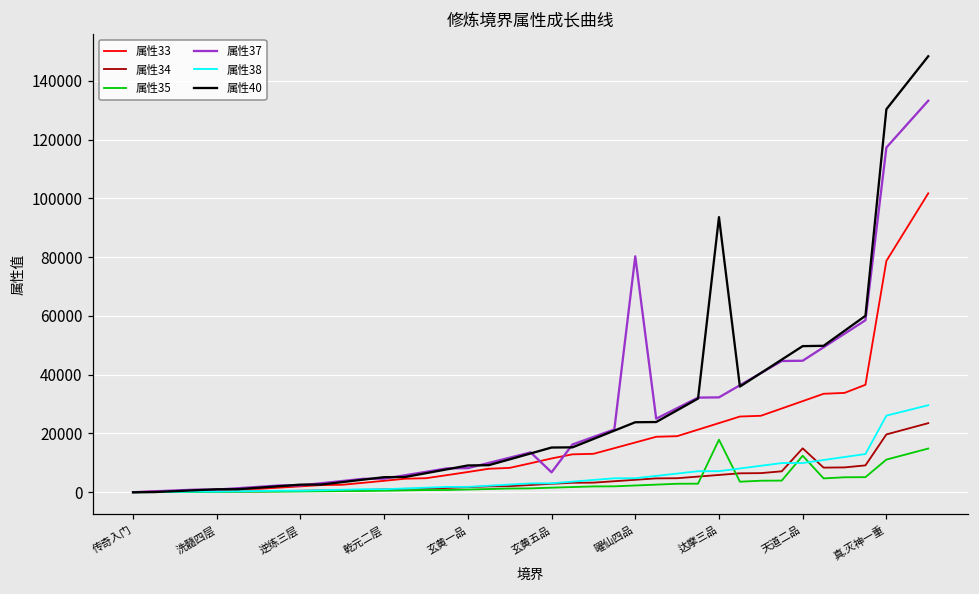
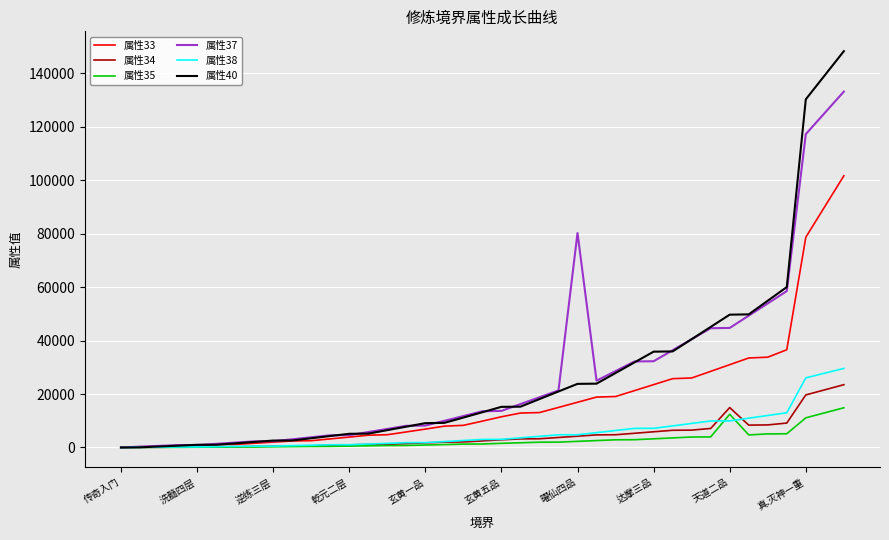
  {
    "属性33": {
      "玄黄一品": 7000,
      "玄黄五品": 11000,
      "曜仙四品": 17000,
      "达摩三品": 24000,
      "天道二品": 31000,
      "真.灭神一重": 79000
    },
    "属性34": {
      "达摩三品": 6000,
      "天道二品": 15000,
      "真.灭神一重": 20000
    },
    "属性35": {
      "玄黄五品": 2000,
      "曜仙四品": 2000,
-     "达摩三品": 18000,
+     "达摩三品": 3000,
      "天道二品": 12000,
      "真.灭神一重": 11000
    },
    "属性37": {
-     "玄黄五品": 7000,
+     "玄黄五品": 14000,
      "曜仙四品": 80000,
      "达摩三品": 32000,
      "天道二品": 45000,
      "真.灭神一重": 117000
    },
    "属性38": {
      "达摩三品": 7000,
      "天道二品": 10000,
      "真.灭神一重": 26000
    },
    "属性40": {
      "玄黄五品": 15000,
      "曜仙四品": 24000,
-     "达摩三品": 94000,
+     "达摩三品": 36000,
      "天道二品": 50000,
      "真.灭神一重": 130000
    }
  }
